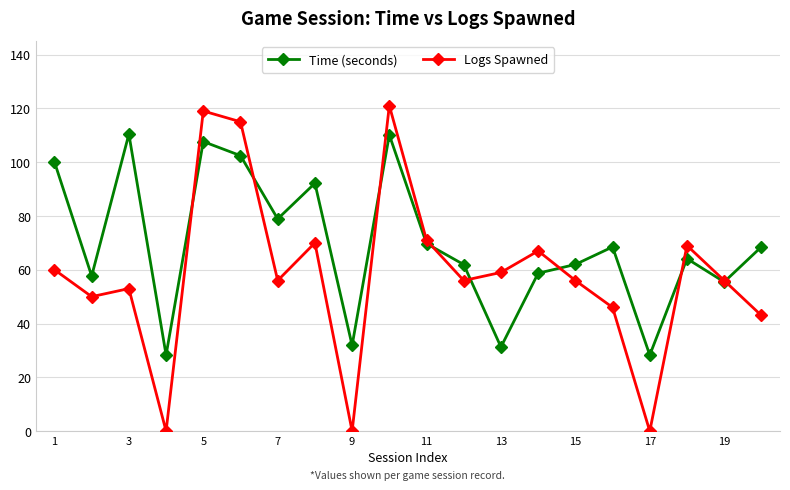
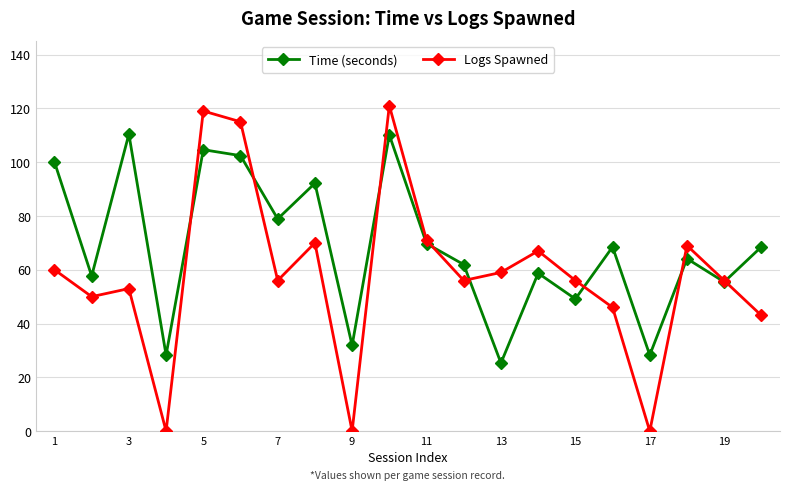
  {
    "Time (seconds)": {
      "1": 100,
      "3": 110,
-     "5": 108,
+     "5": 105,
      "7": 79,
      "9": 32,
      "11": 70,
-     "13": 31,
-     "15": 62,
+     "13": 25,
+     "15": 49,
      "17": 28
    },
    "Logs Spawned": {
      "1": 60,
      "3": 53,
      "5": 119,
      "7": 56,
      "9": 0,
      "11": 71,
      "13": 59,
      "15": 56,
      "17": 0
    }
  }
